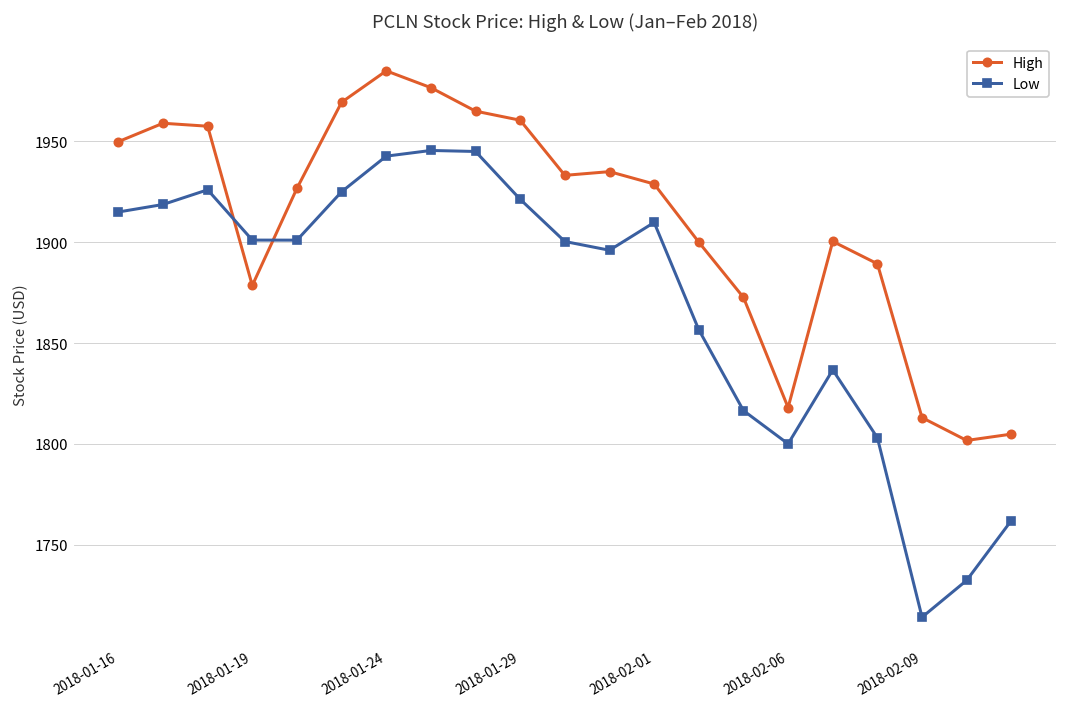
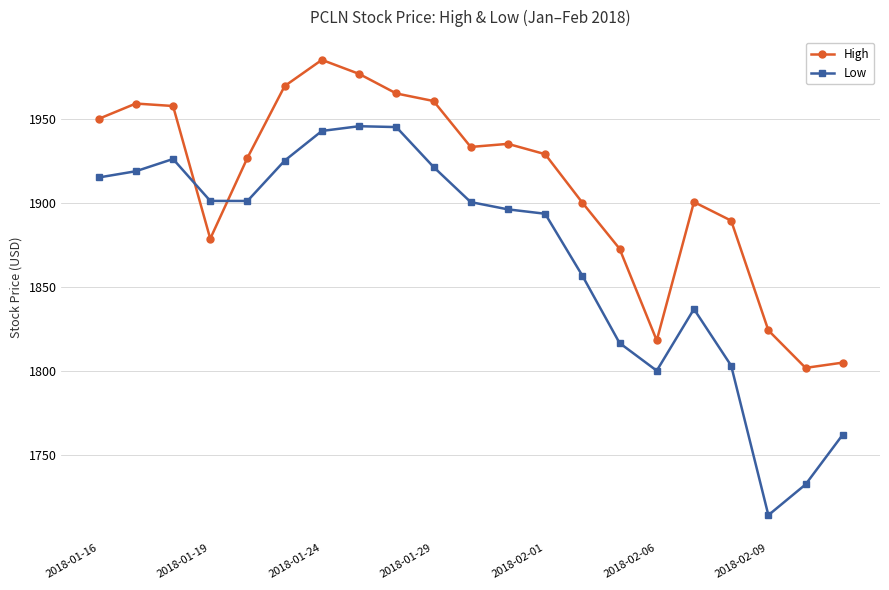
  {
    "High": {
      "2018-01-16": 1950,
      "2018-01-19": 1879,
      "2018-01-24": 1985,
      "2018-01-29": 1960,
      "2018-02-01": 1929,
      "2018-02-06": 1818,
-     "2018-02-09": 1813
+     "2018-02-09": 1824
    },
    "Low": {
      "2018-01-16": 1915,
      "2018-01-19": 1901,
      "2018-01-24": 1943,
      "2018-01-29": 1921,
-     "2018-02-01": 1910,
+     "2018-02-01": 1893,
      "2018-02-06": 1800,
      "2018-02-09": 1714
    }
  }
